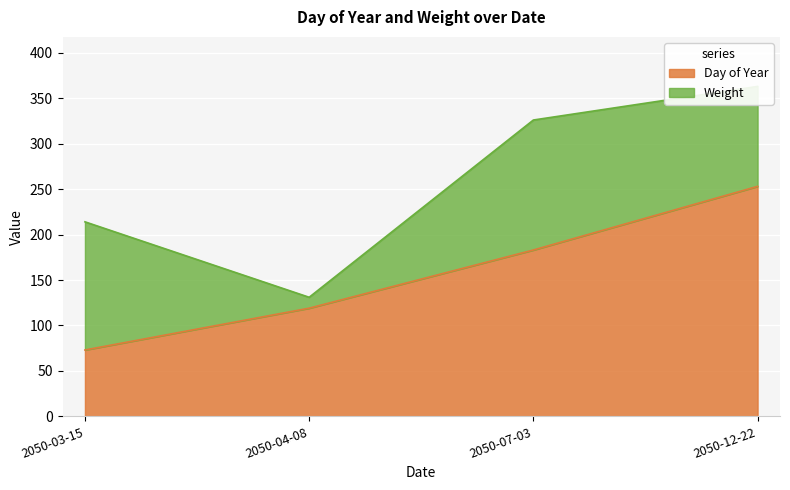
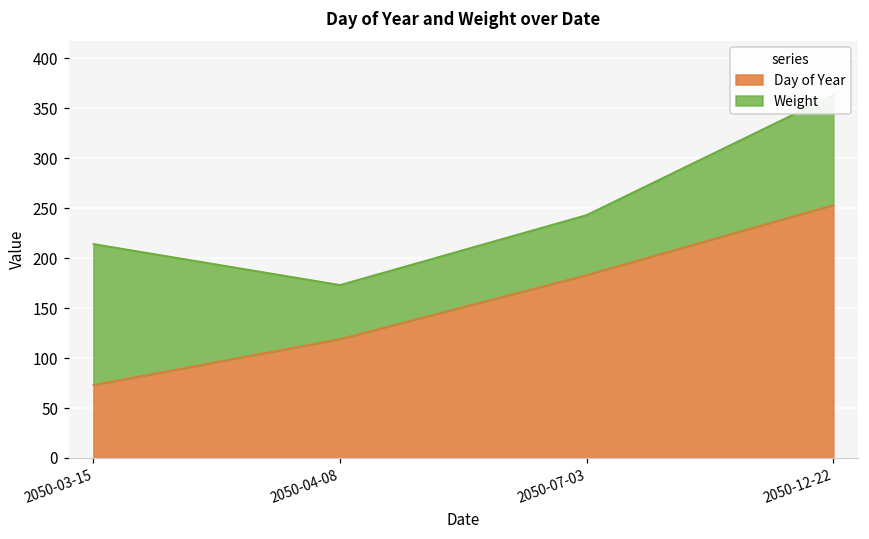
  {
    "Day of Year": {
      "2050-03-15": 70,
      "2050-04-08": 120,
      "2050-07-03": 180,
      "2050-12-22": 250
    },
    "Weight": {
      "2050-03-15": 140,
-     "2050-04-08": 10,
-     "2050-07-03": 140
+     "2050-04-08": 50,
+     "2050-07-03": 60
    }
  }
